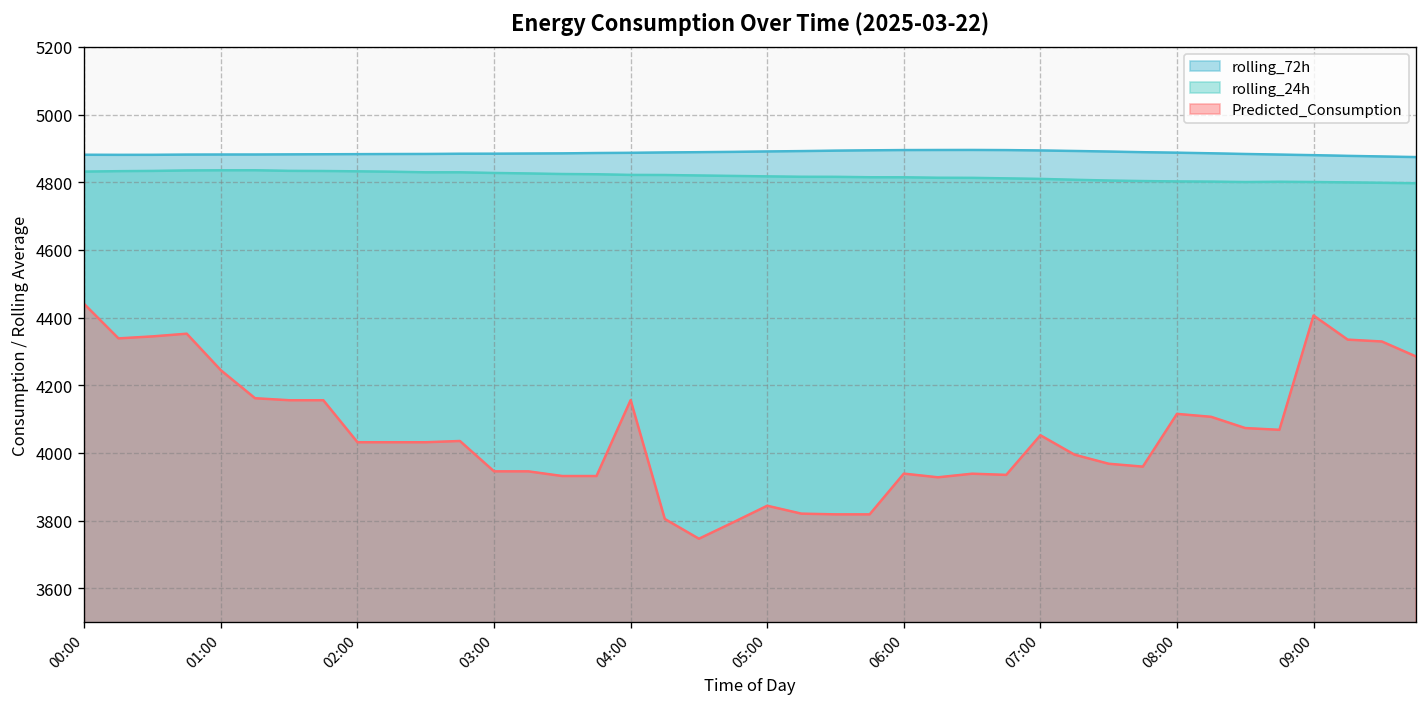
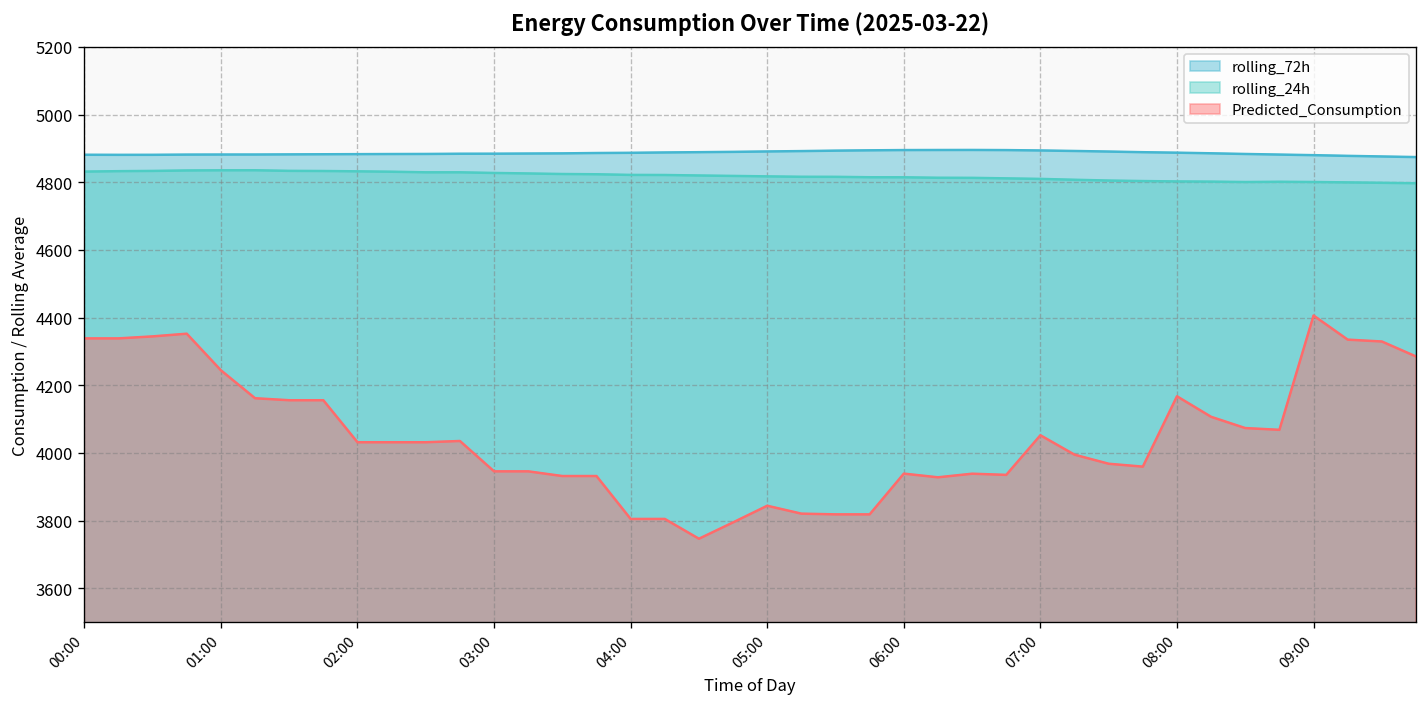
  {
    "Predicted_Consumption": {
-     "00:00": 4440,
+     "00:00": 4340,
      "01:00": 4240,
      "02:00": 4030,
      "03:00": 3950,
-     "04:00": 4160,
+     "04:00": 3810,
      "05:00": 3840,
      "06:00": 3940,
      "07:00": 4050,
-     "08:00": 4120,
+     "08:00": 4170,
      "09:00": 4410
    }
  }
